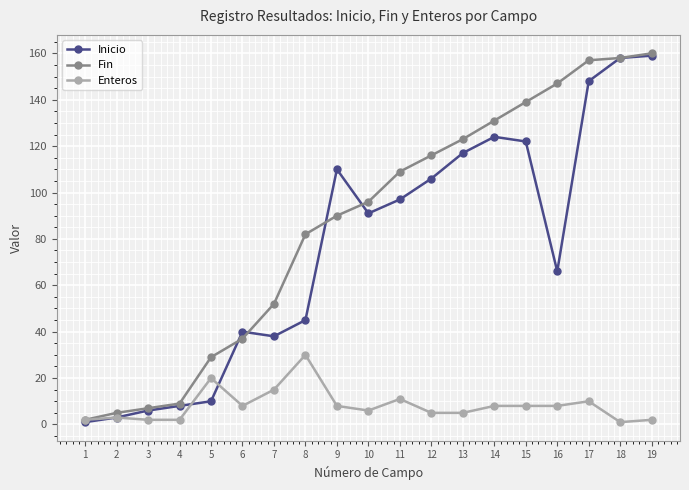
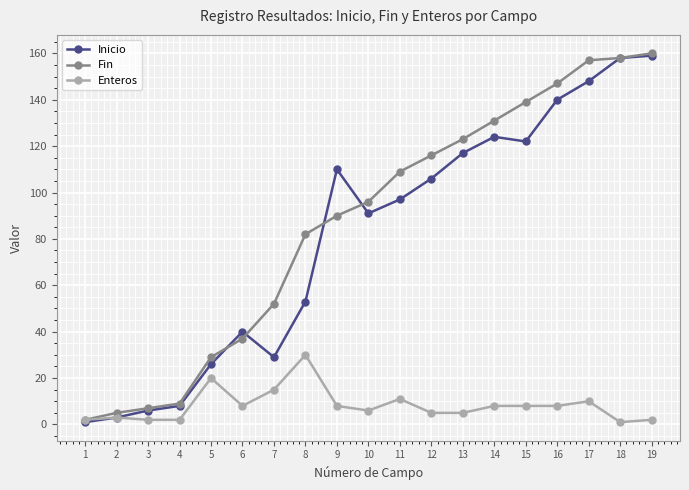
  {
    "Inicio": {
-     "5": 10,
+     "5": 26,
      "6": 40,
-     "7": 38,
-     "8": 45,
+     "7": 29,
+     "8": 53,
      "9": 110,
      "10": 91,
      "11": 97,
      "12": 106,
      "13": 117,
      "14": 124,
      "15": 122,
-     "16": 66,
+     "16": 140,
      "17": 148
    }
  }
